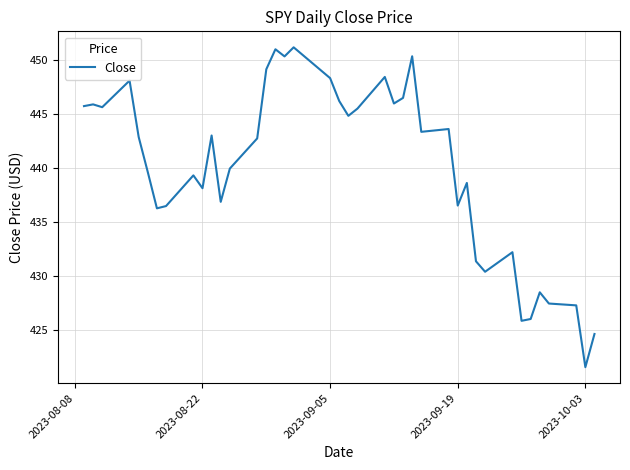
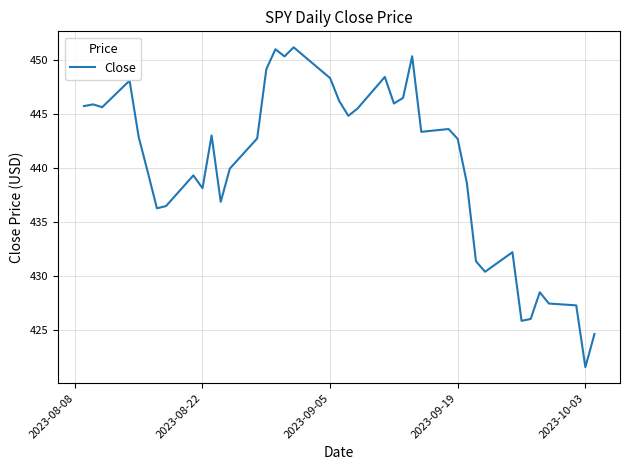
  {
    "2023-08-22": 438.1,
    "2023-09-05": 448.3,
-   "2023-09-19": 436.5,
+   "2023-09-19": 442.7,
    "2023-10-03": 421.6
  }
